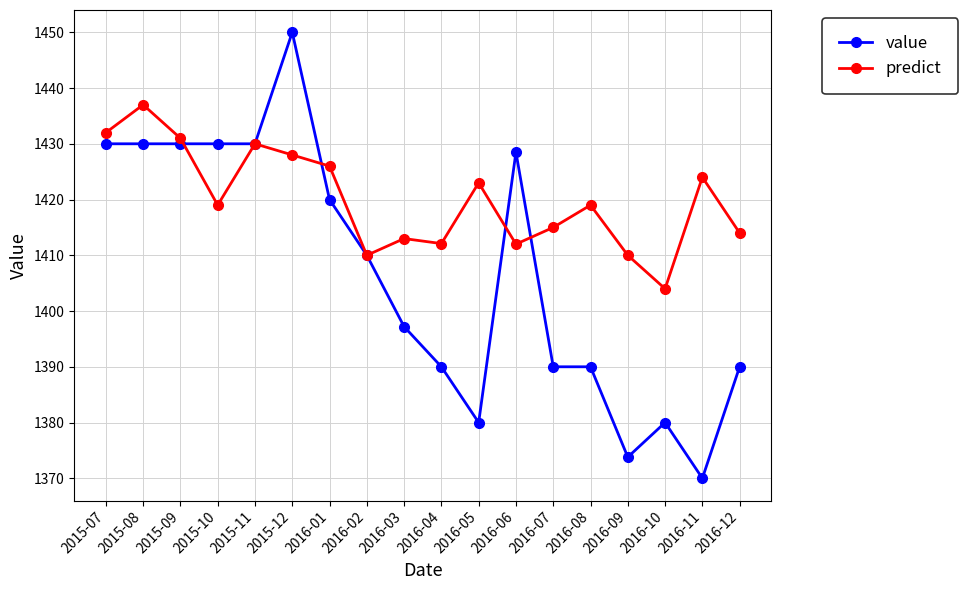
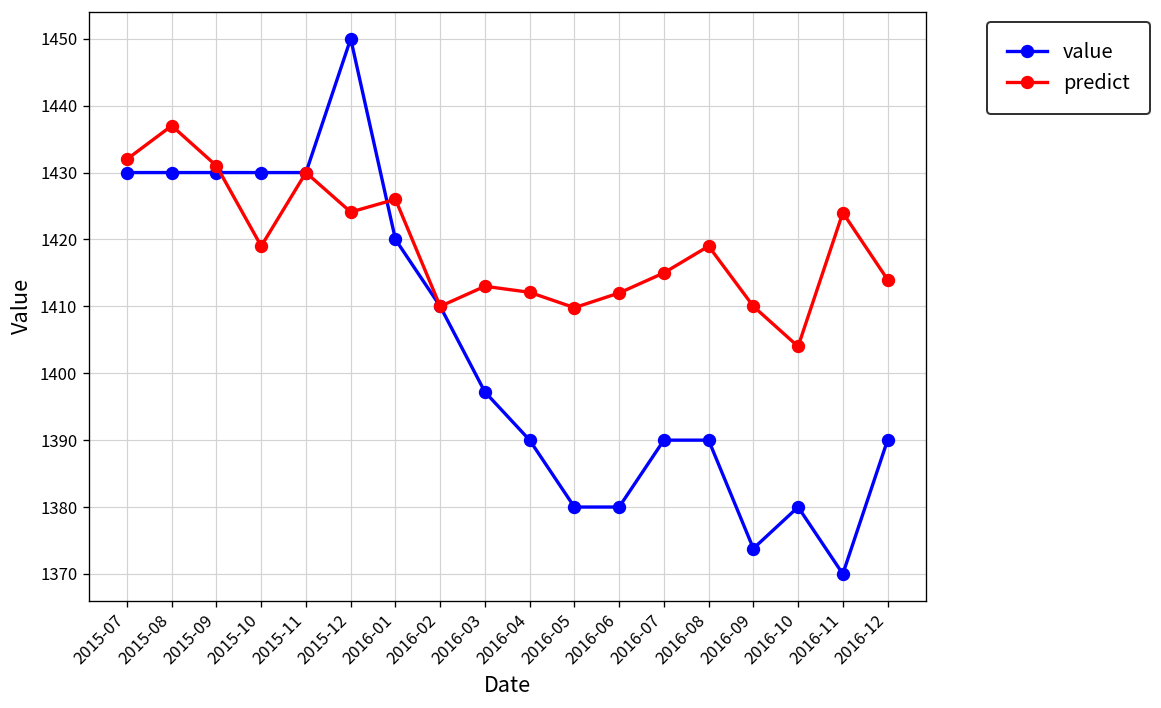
  {
    "value": {
      "2015-07": 1430,
      "2015-08": 1430,
      "2015-09": 1430,
      "2015-10": 1430,
      "2015-12": 1450,
      "2016-01": 1420,
      "2016-03": 1397,
      "2016-04": 1390,
      "2016-05": 1380,
-     "2016-06": 1429,
+     "2016-06": 1380,
      "2016-07": 1390,
      "2016-08": 1390,
      "2016-09": 1374,
      "2016-10": 1380,
      "2016-11": 1370,
      "2016-12": 1390
    },
    "predict": {
      "2015-07": 1432,
      "2015-08": 1437,
      "2015-09": 1431,
      "2015-10": 1419,
-     "2015-12": 1428,
+     "2015-12": 1424,
      "2016-01": 1426,
      "2016-03": 1413,
      "2016-04": 1412,
-     "2016-05": 1423,
+     "2016-05": 1410,
      "2016-06": 1412,
      "2016-07": 1415,
      "2016-08": 1419,
      "2016-09": 1410,
      "2016-10": 1404,
      "2016-11": 1424,
      "2016-12": 1414
    }
  }
